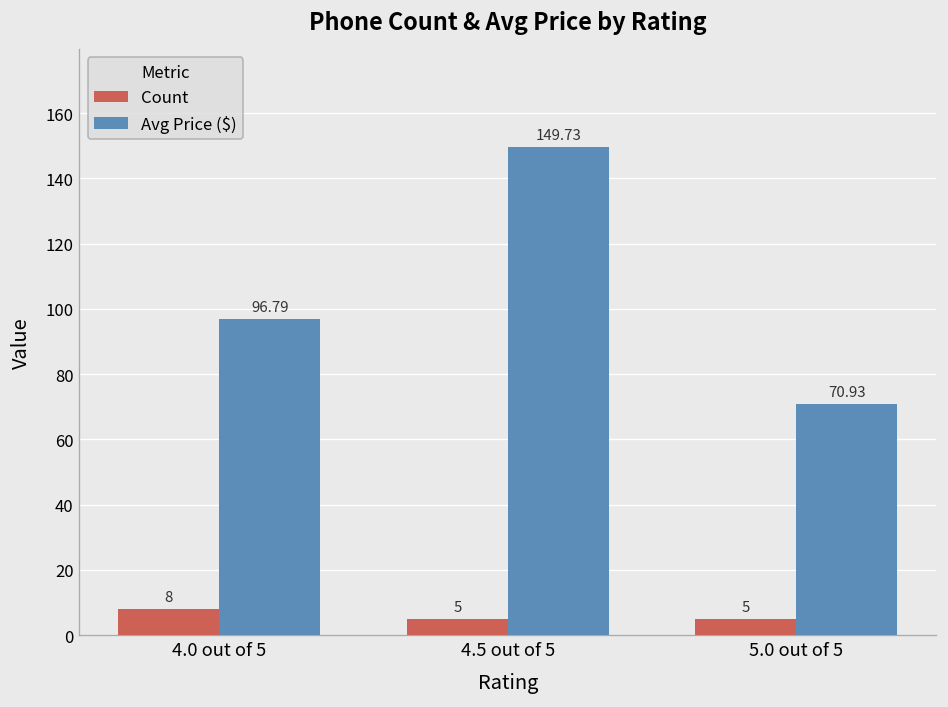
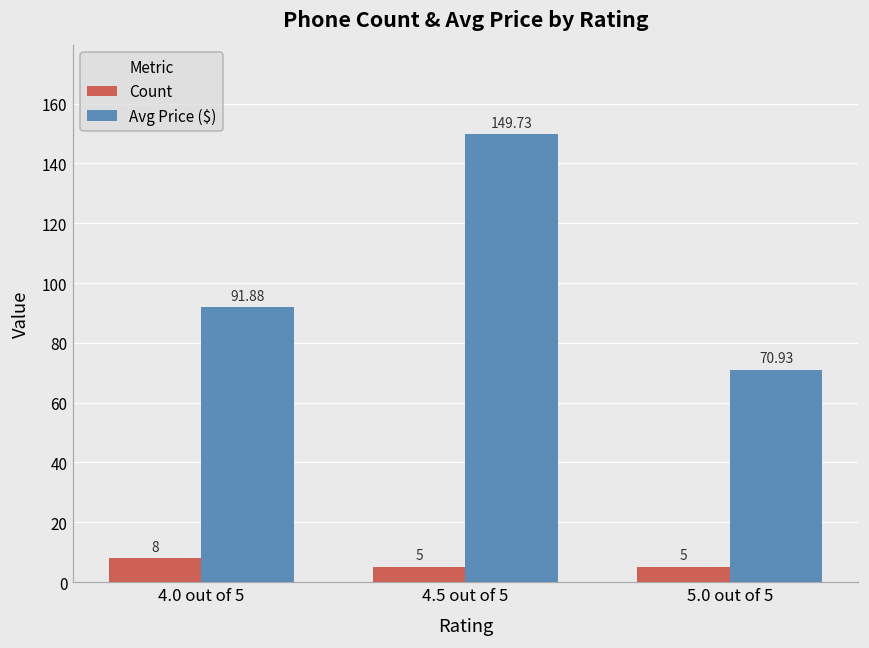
  {
    "Count": {
      "4.0 out of 5": 8,
      "4.5 out of 5": 5,
      "5.0 out of 5": 5
    },
    "Avg Price ($)": {
-     "4.0 out of 5": 96.79,
+     "4.0 out of 5": 91.88,
      "4.5 out of 5": 149.73,
      "5.0 out of 5": 70.93
    }
  }
